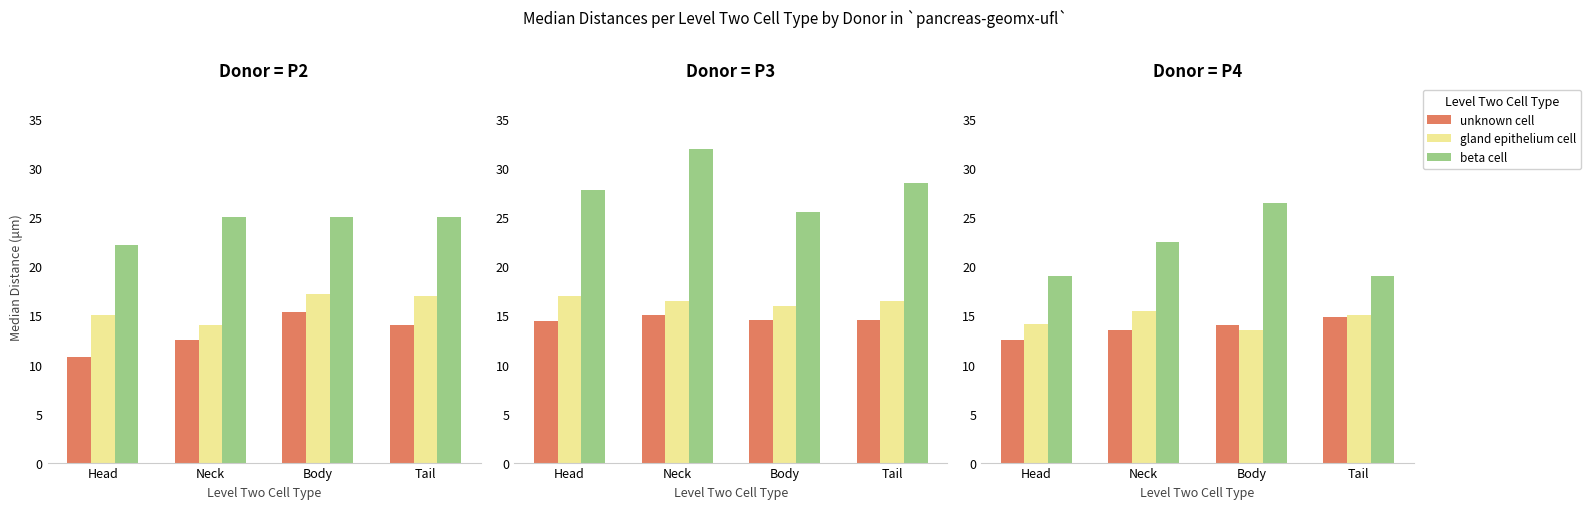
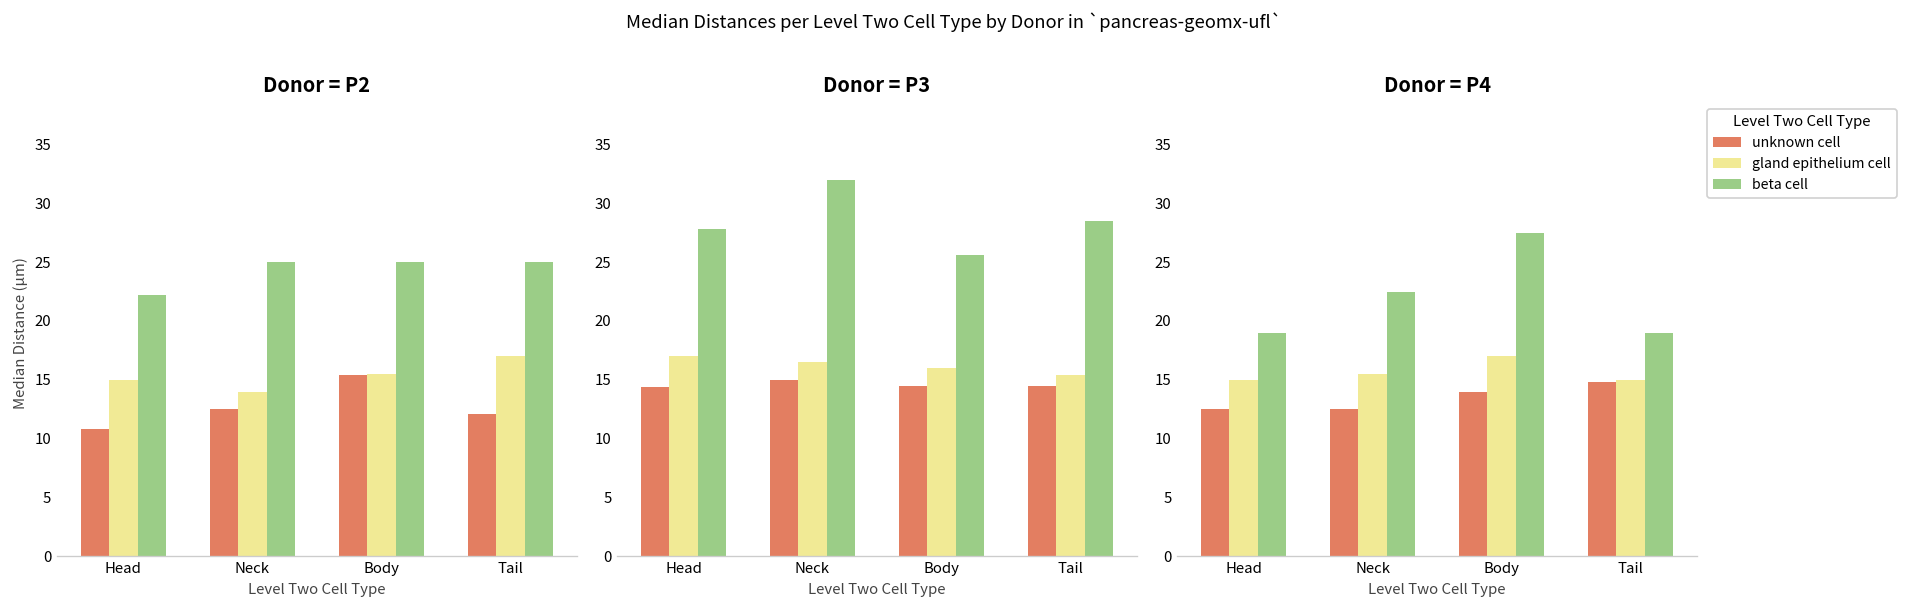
  {
    "Donor = P2": {
      "unknown cell": {
        "Head": 11,
        "Neck": 13,
        "Body": 15,
-       "Tail": 14
+       "Tail": 12
      },
      "gland epithelium cell": {
        "Head": 15,
        "Neck": 14,
-       "Body": 17,
+       "Body": 16,
        "Tail": 17
      },
      "beta cell": {
        "Head": 22,
        "Neck": 25,
        "Body": 25,
        "Tail": 25
      }
    },
    "Donor = P3": {
      "unknown cell": {
        "Head": 14,
        "Neck": 15,
        "Body": 15,
        "Tail": 15
      },
      "gland epithelium cell": {
        "Head": 17,
        "Neck": 17,
        "Body": 16,
-       "Tail": 17
+       "Tail": 15
      },
      "beta cell": {
        "Head": 28,
        "Neck": 32,
        "Body": 26,
        "Tail": 29
      }
    },
    "Donor = P4": {
      "unknown cell": {
        "Head": 13,
-       "Neck": 14,
+       "Neck": 13,
        "Body": 14,
        "Tail": 15
      },
      "gland epithelium cell": {
-       "Head": 14,
+       "Head": 15,
        "Neck": 16,
-       "Body": 14,
+       "Body": 17,
        "Tail": 15
      },
      "beta cell": {
        "Head": 19,
        "Neck": 23,
-       "Body": 27,
+       "Body": 28,
        "Tail": 19
      }
    }
  }
